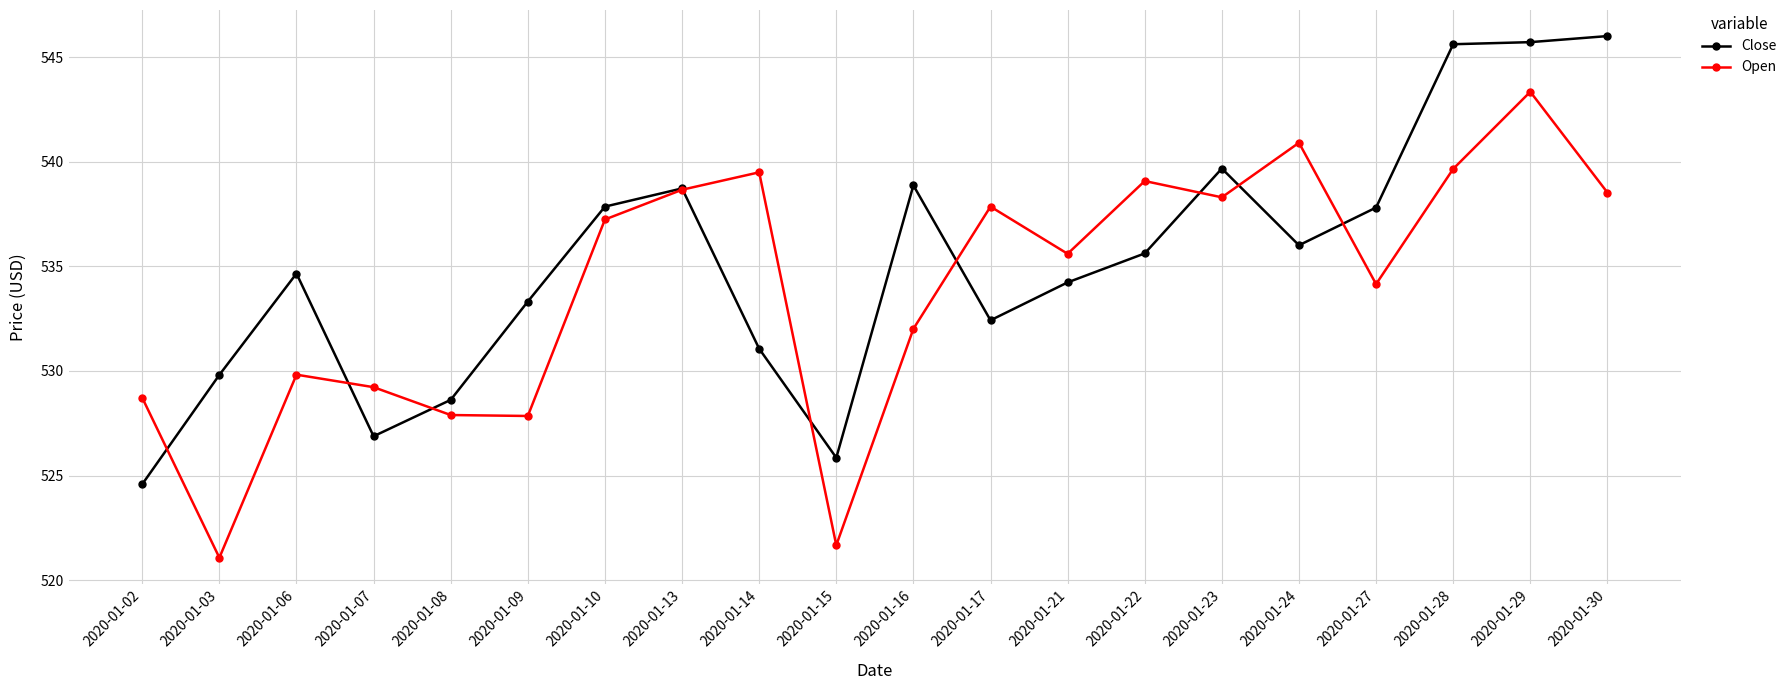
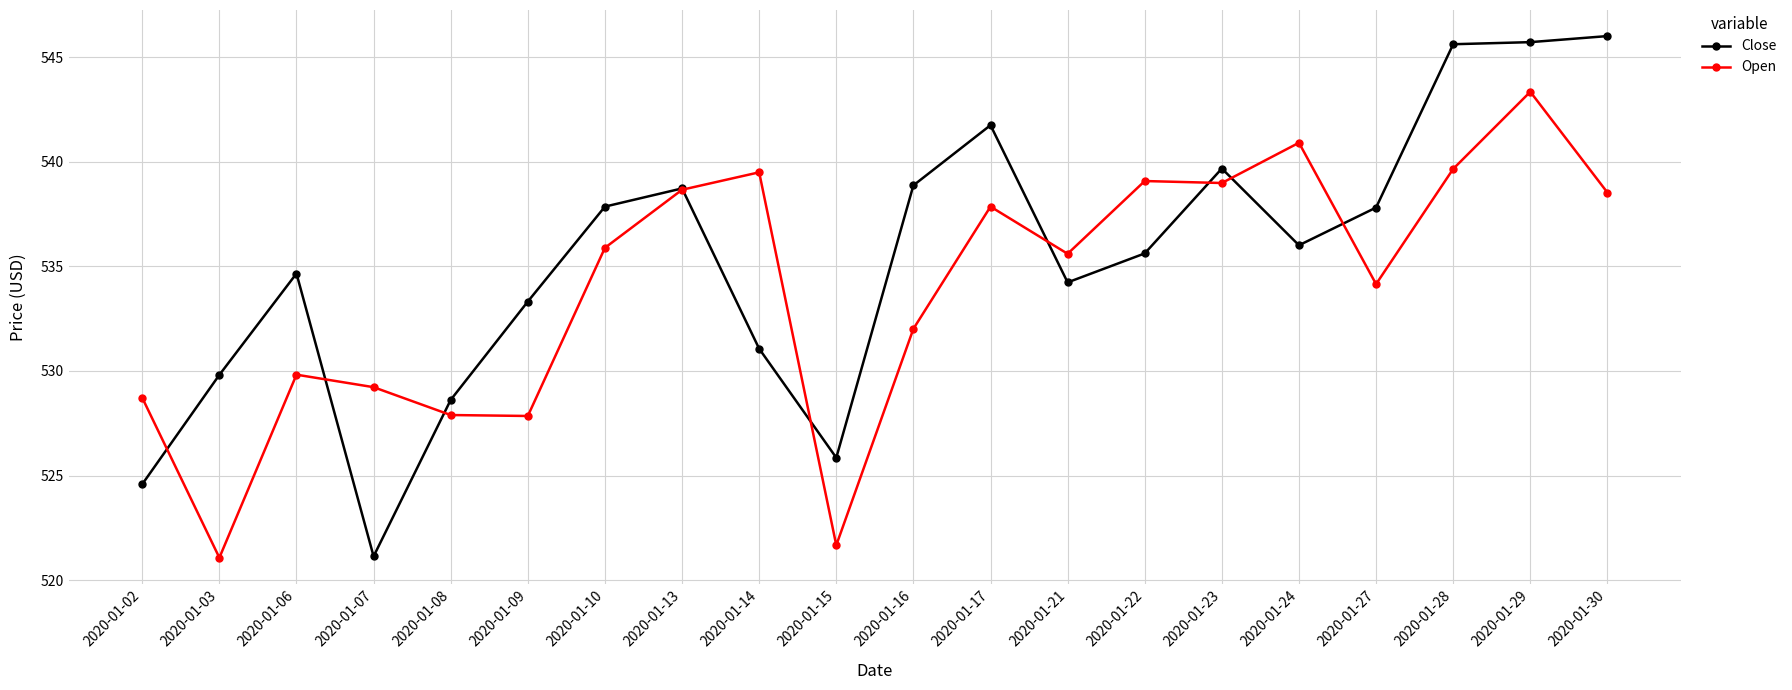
  {
    "Close": {
      "2020-01-02": 524.6,
      "2020-01-03": 529.8,
      "2020-01-06": 534.7,
-     "2020-01-07": 526.9,
+     "2020-01-07": 521.1,
      "2020-01-08": 528.6,
      "2020-01-09": 533.3,
      "2020-01-10": 537.9,
      "2020-01-14": 531.1,
      "2020-01-15": 525.9,
      "2020-01-16": 538.9,
-     "2020-01-17": 532.4,
+     "2020-01-17": 541.7,
      "2020-01-21": 534.2,
      "2020-01-22": 535.6,
      "2020-01-23": 539.7,
      "2020-01-24": 536.0,
      "2020-01-27": 537.8,
      "2020-01-28": 545.6,
      "2020-01-29": 545.7,
      "2020-01-30": 546.0
    },
    "Open": {
      "2020-01-02": 528.7,
      "2020-01-03": 521.1,
      "2020-01-06": 529.8,
      "2020-01-07": 529.2,
      "2020-01-08": 527.9,
      "2020-01-09": 527.8,
-     "2020-01-10": 537.2,
+     "2020-01-10": 535.9,
      "2020-01-14": 539.5,
      "2020-01-15": 521.7,
      "2020-01-16": 532.0,
      "2020-01-17": 537.9,
      "2020-01-21": 535.6,
      "2020-01-22": 539.1,
-     "2020-01-23": 538.3,
+     "2020-01-23": 539.0,
      "2020-01-24": 540.9,
      "2020-01-27": 534.1,
      "2020-01-28": 539.7,
      "2020-01-29": 543.3,
      "2020-01-30": 538.5
    }
  }
